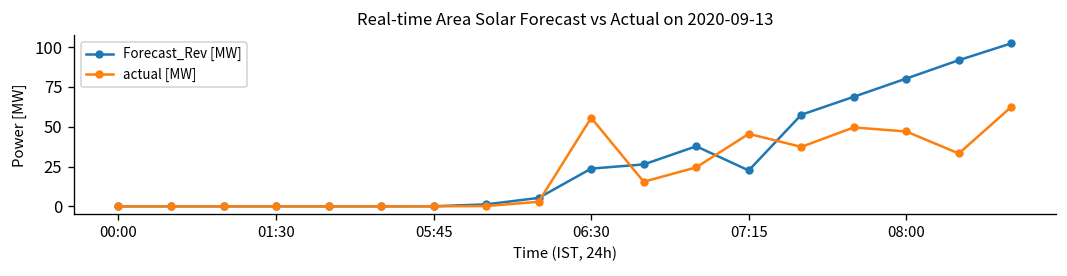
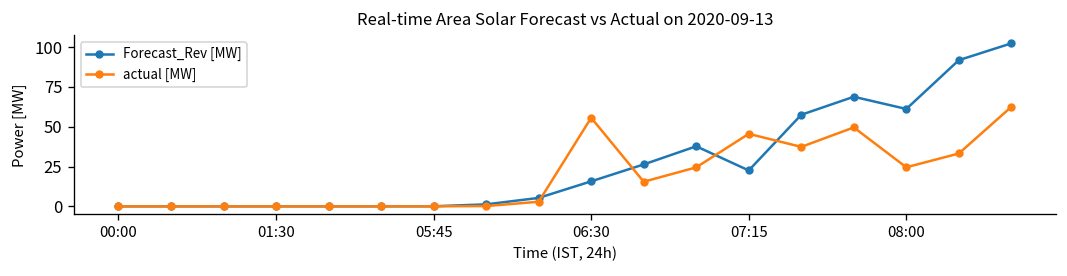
  {
    "Forecast_Rev [MW]": {
-     "06:30": 24,
+     "06:30": 16,
      "07:15": 23,
-     "08:00": 80
+     "08:00": 61
    },
    "actual [MW]": {
      "06:30": 56,
      "07:15": 46,
-     "08:00": 47
+     "08:00": 25
    }
  }
